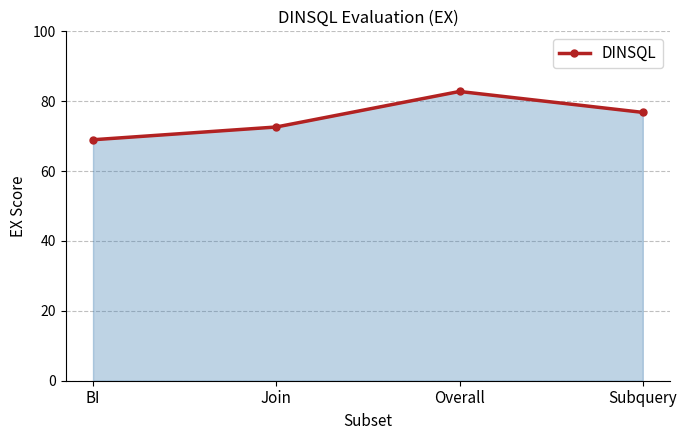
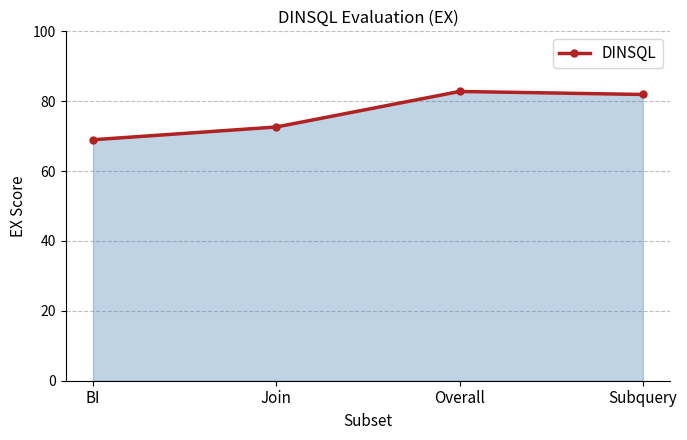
  {
    "BI": 69,
    "Join": 73,
    "Overall": 83,
-   "Subquery": 77
+   "Subquery": 82
  }
